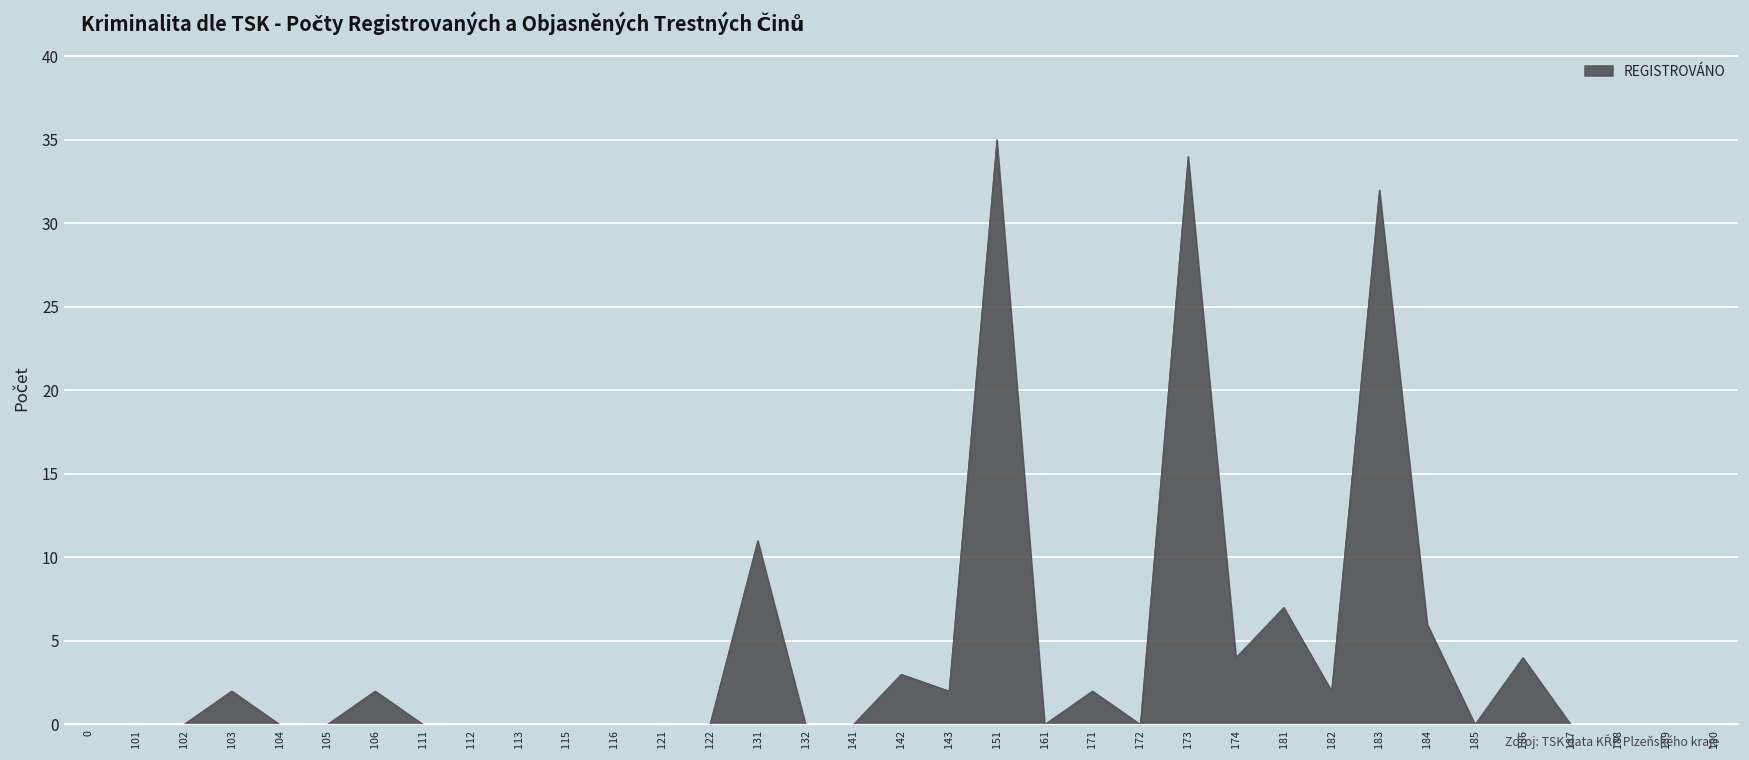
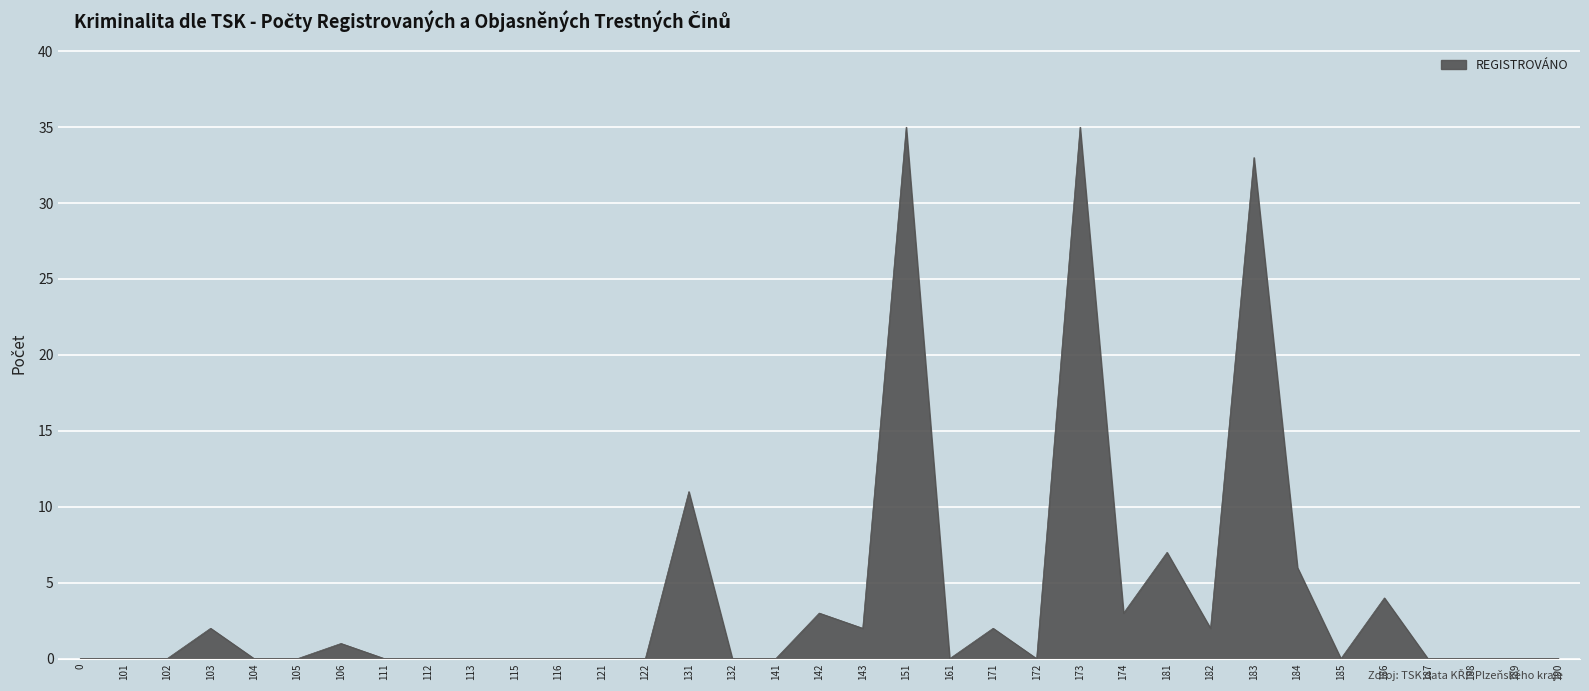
  {
    "0": 0,
    "101": 0,
    "102": 0,
    "103": 2,
    "104": 0,
    "105": 0,
-   "106": 2,
+   "106": 1,
    "111": 0,
    "112": 0,
    "113": 0,
    "115": 0,
    "116": 0,
    "121": 0,
    "122": 0,
    "131": 11,
    "132": 0,
    "141": 0,
    "142": 3,
    "143": 2,
    "151": 35,
    "161": 0,
    "171": 2,
    "172": 0,
-   "173": 34,
-   "174": 4,
+   "173": 35,
+   "174": 3,
    "181": 7,
    "182": 2,
-   "183": 32,
+   "183": 33,
    "184": 6,
    "185": 0,
    "186": 4,
    "187": 0,
    "188": 0,
    "189": 0,
    "190": 0
  }
